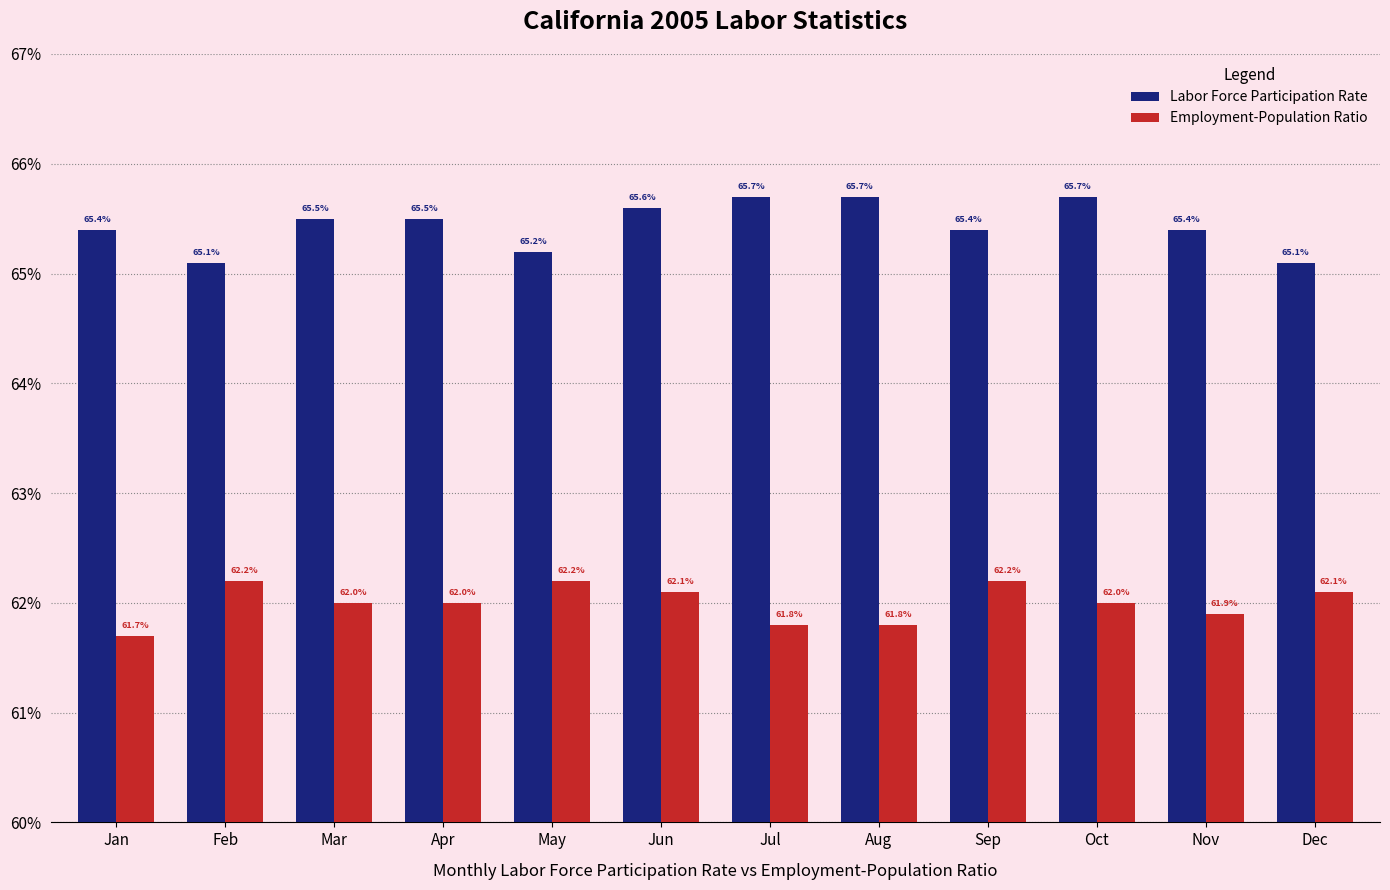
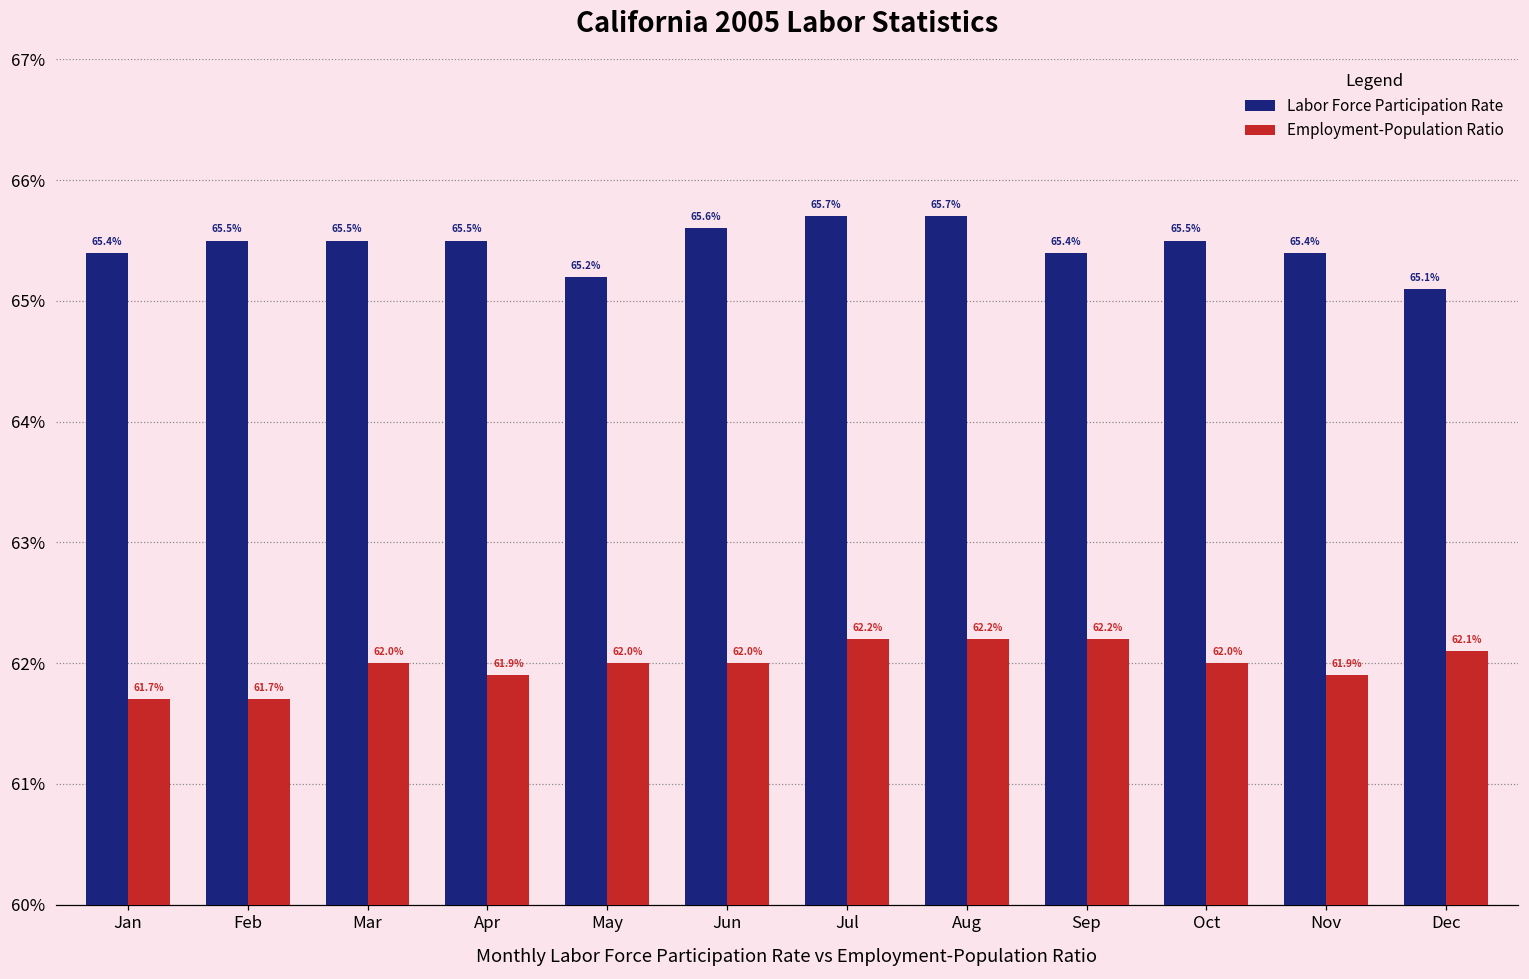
  {
    "Labor Force Participation Rate": {
      "Jan": "65.4%",
-     "Feb": "65.1%",
+     "Feb": "65.5%",
      "Mar": "65.5%",
      "Apr": "65.5%",
      "May": "65.2%",
      "Jun": "65.6%",
      "Jul": "65.7%",
      "Aug": "65.7%",
      "Sep": "65.4%",
-     "Oct": "65.7%",
+     "Oct": "65.5%",
      "Nov": "65.4%",
      "Dec": "65.1%"
    },
    "Employment-Population Ratio": {
      "Jan": "61.7%",
-     "Feb": "62.2%",
+     "Feb": "61.7%",
      "Mar": "62.0%",
-     "Apr": "62.0%",
-     "May": "62.2%",
-     "Jun": "62.1%",
-     "Jul": "61.8%",
-     "Aug": "61.8%",
+     "Apr": "61.9%",
+     "May": "62.0%",
+     "Jun": "62.0%",
+     "Jul": "62.2%",
+     "Aug": "62.2%",
      "Sep": "62.2%",
      "Oct": "62.0%",
      "Nov": "61.9%",
      "Dec": "62.1%"
    }
  }
